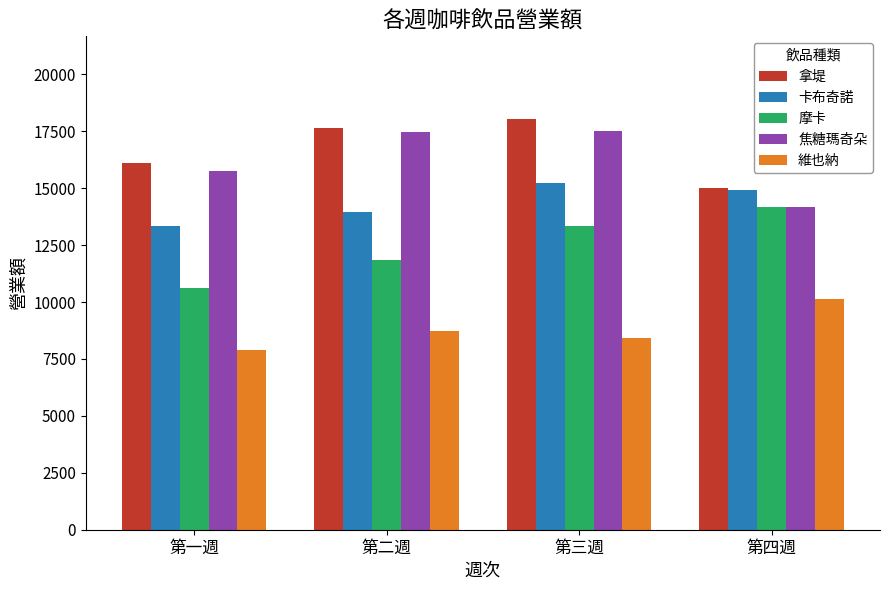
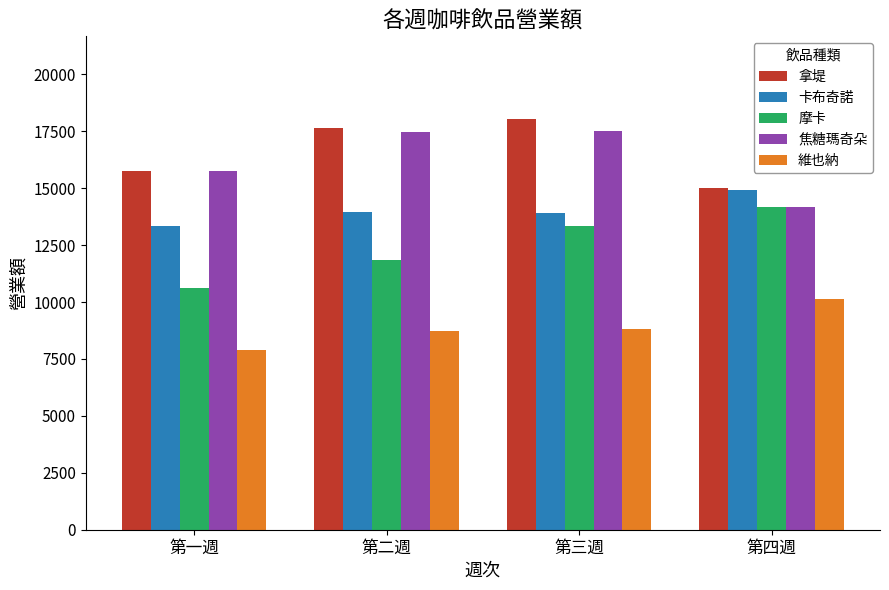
  {
    "拿堤": {
-     "第一週": 16100,
+     "第一週": 15800,
      "第二週": 17600,
      "第三週": 18100,
      "第四週": 15000
    },
    "卡布奇諾": {
      "第一週": 13300,
      "第二週": 14000,
-     "第三週": 15200,
+     "第三週": 13900,
      "第四週": 14900
    },
    "摩卡": {
      "第一週": 10600,
      "第二週": 11900,
      "第三週": 13300,
      "第四週": 14200
    },
    "焦糖瑪奇朵": {
      "第一週": 15800,
      "第二週": 17500,
      "第三週": 17500,
      "第四週": 14200
    },
    "維也納": {
      "第一週": 7900,
      "第二週": 8700,
-     "第三週": 8400,
+     "第三週": 8800,
      "第四週": 10100
    }
  }
